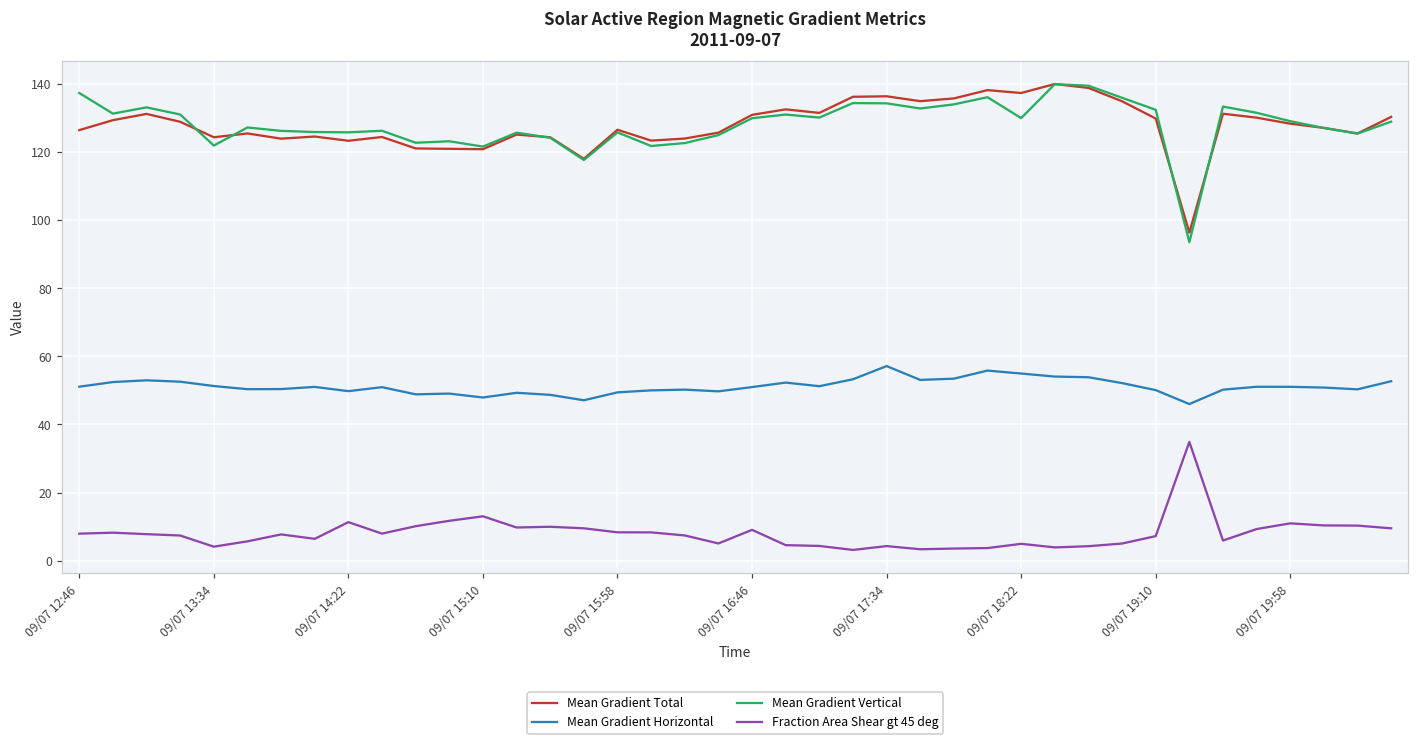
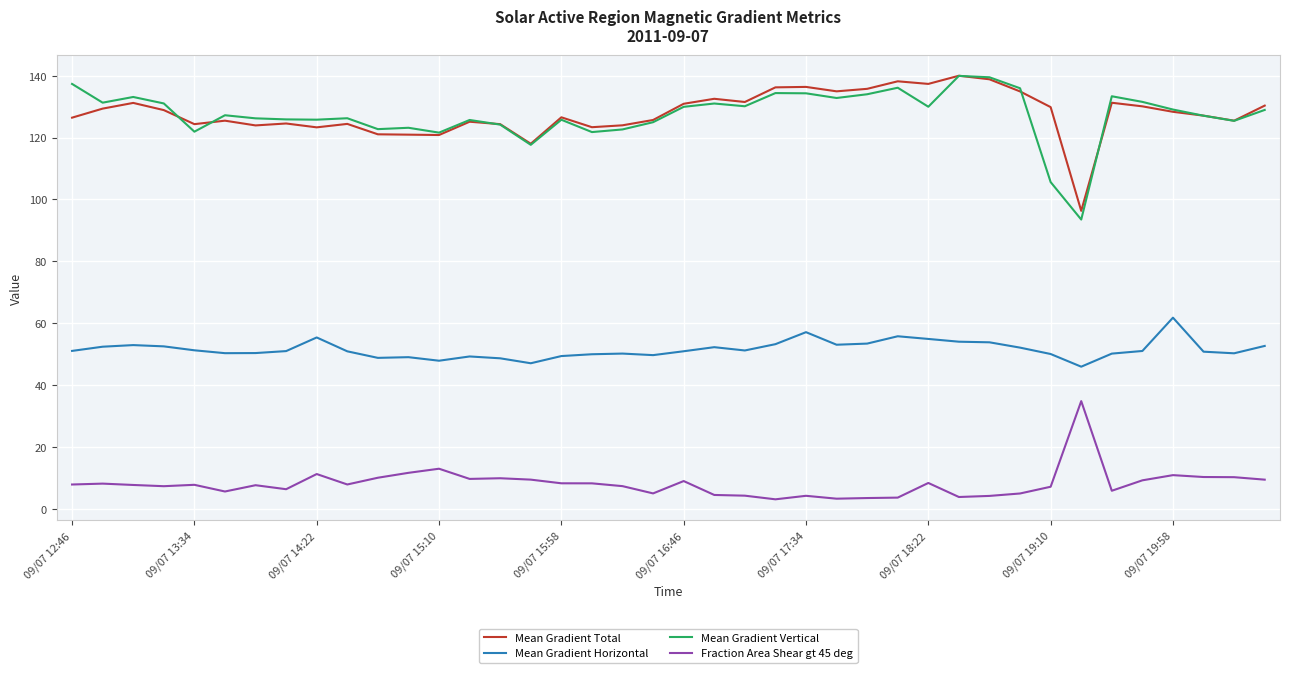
  {
    "Mean Gradient Total": {
      "09/07 12:46": 126,
      "09/07 13:34": 124,
      "09/07 14:22": 123,
      "09/07 16:46": 131,
      "09/07 17:34": 136,
      "09/07 18:22": 137,
      "09/07 19:10": 130
    },
    "Mean Gradient Horizontal": {
      "09/07 12:46": 51,
      "09/07 13:34": 51,
-     "09/07 14:22": 50,
+     "09/07 14:22": 55,
      "09/07 15:10": 48,
      "09/07 15:58": 49,
      "09/07 16:46": 51,
      "09/07 17:34": 57,
      "09/07 18:22": 55,
      "09/07 19:10": 50,
-     "09/07 19:58": 51
+     "09/07 19:58": 62
    },
    "Mean Gradient Vertical": {
      "09/07 12:46": 137,
      "09/07 13:34": 122,
      "09/07 14:22": 126,
      "09/07 16:46": 130,
      "09/07 17:34": 134,
      "09/07 18:22": 130,
-     "09/07 19:10": 132
+     "09/07 19:10": 106
    },
    "Fraction Area Shear gt 45 deg": {
      "09/07 12:46": 8,
-     "09/07 13:34": 4,
+     "09/07 13:34": 8,
      "09/07 14:22": 11,
      "09/07 15:10": 13,
      "09/07 15:58": 8,
      "09/07 16:46": 9,
      "09/07 17:34": 4,
-     "09/07 18:22": 5,
+     "09/07 18:22": 8,
      "09/07 19:10": 7,
      "09/07 19:58": 11
    }
  }
